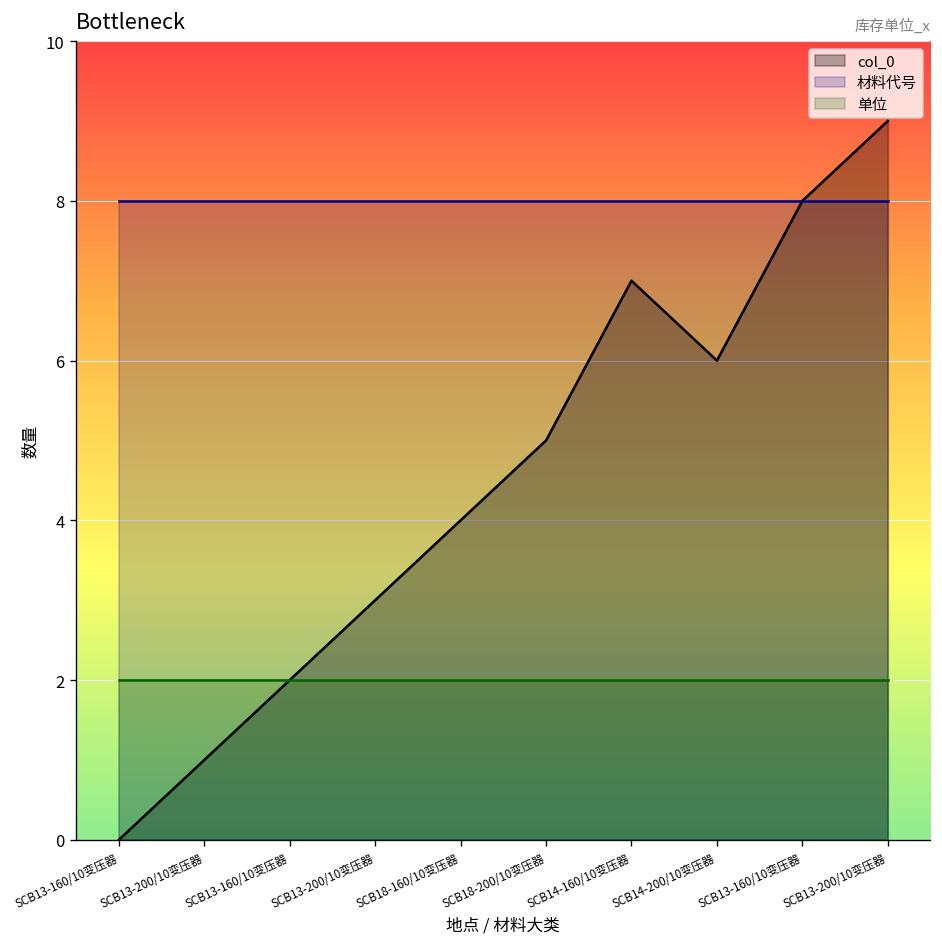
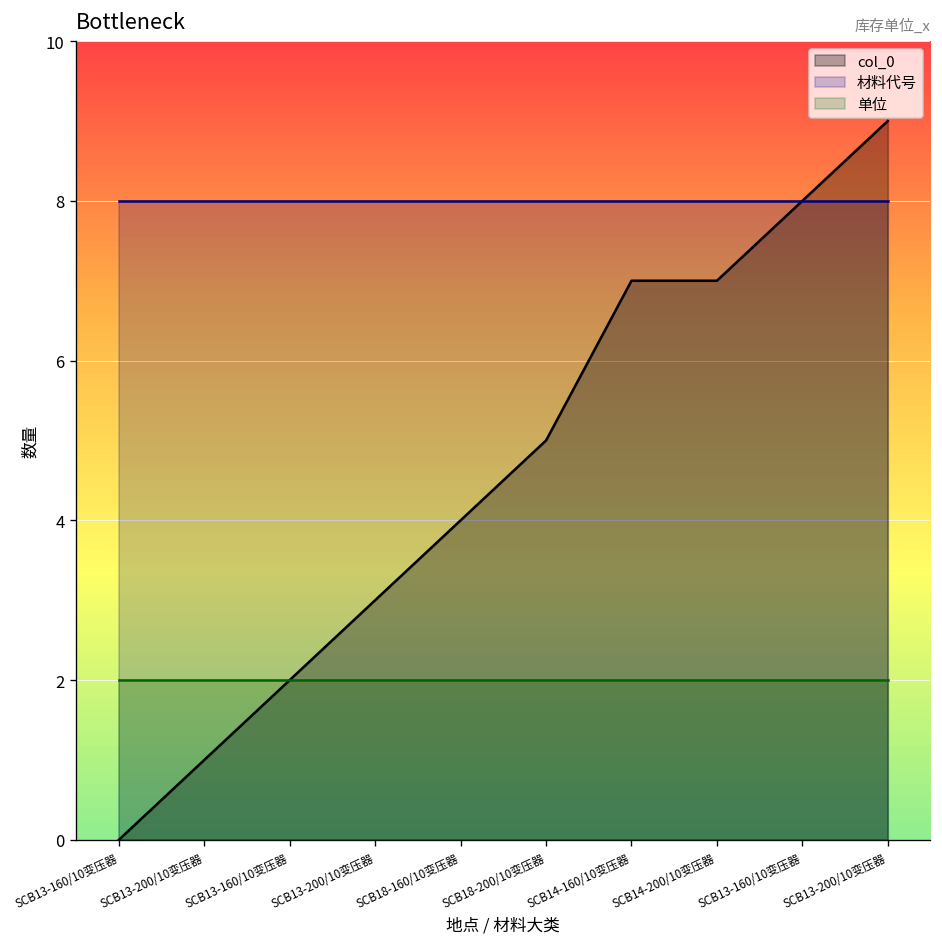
  {
    "col_0": {
      "SCB18-160/10变压器": 4,
      "SCB18-200/10变压器": 5,
      "SCB14-160/10变压器": 7,
-     "SCB14-200/10变压器": 6
+     "SCB14-200/10变压器": 7
    }
  }
